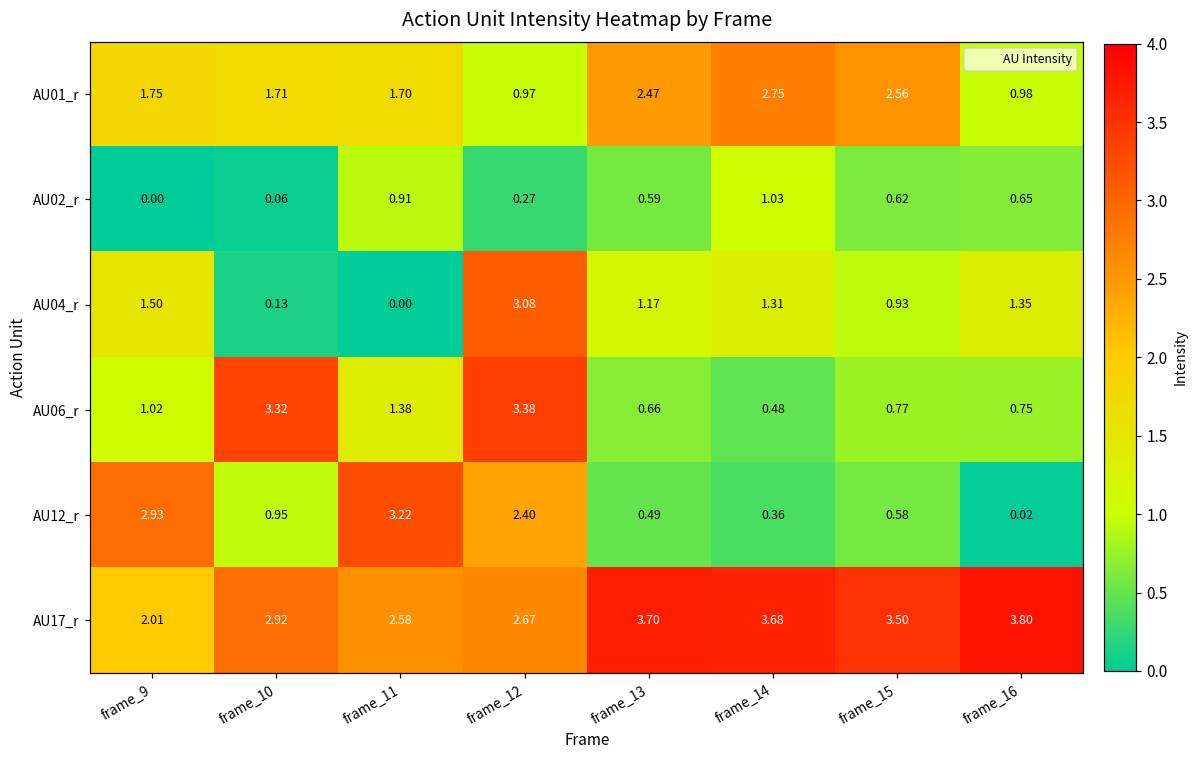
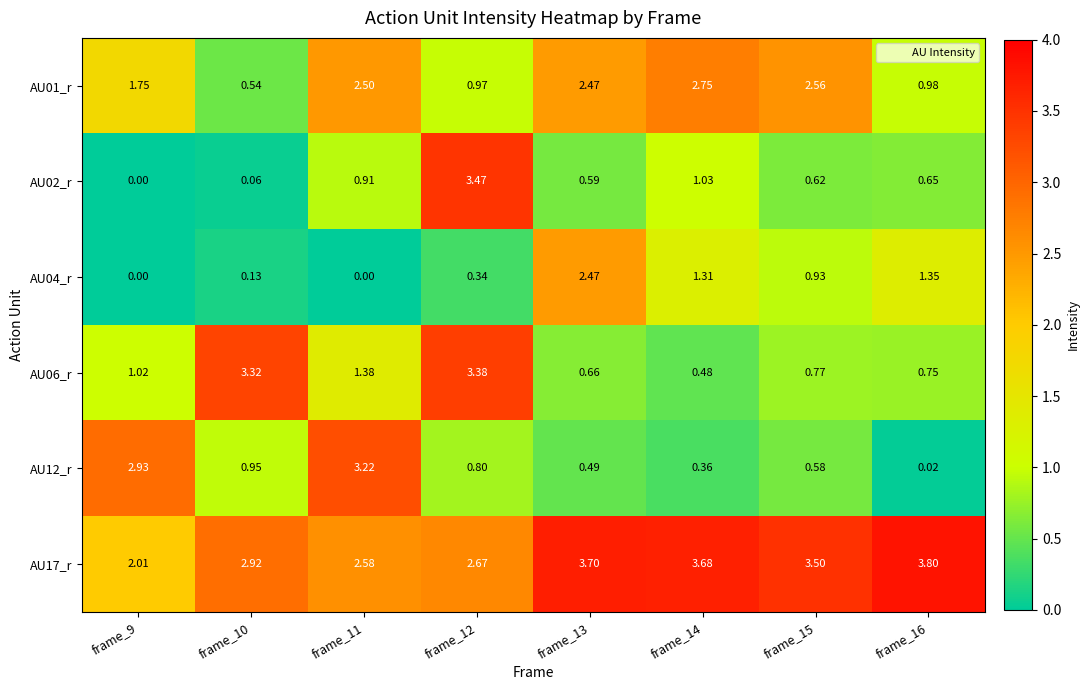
  {
    "AU01_r": {
      "frame_9": 1.75,
-     "frame_10": 1.71,
-     "frame_11": 1.70,
+     "frame_10": 0.54,
+     "frame_11": 2.50,
      "frame_12": 0.97,
      "frame_13": 2.47,
      "frame_14": 2.75,
      "frame_15": 2.56,
      "frame_16": 0.98
    },
    "AU02_r": {
      "frame_9": 0.00,
      "frame_10": 0.06,
      "frame_11": 0.91,
-     "frame_12": 0.27,
+     "frame_12": 3.47,
      "frame_13": 0.59,
      "frame_14": 1.03,
      "frame_15": 0.62,
      "frame_16": 0.65
    },
    "AU04_r": {
-     "frame_9": 1.50,
+     "frame_9": 0.00,
      "frame_10": 0.13,
      "frame_11": 0.00,
-     "frame_12": 3.08,
-     "frame_13": 1.17,
+     "frame_12": 0.34,
+     "frame_13": 2.47,
      "frame_14": 1.31,
      "frame_15": 0.93,
      "frame_16": 1.35
    },
    "AU06_r": {
      "frame_9": 1.02,
      "frame_10": 3.32,
      "frame_11": 1.38,
      "frame_12": 3.38,
      "frame_13": 0.66,
      "frame_14": 0.48,
      "frame_15": 0.77,
      "frame_16": 0.75
    },
    "AU12_r": {
      "frame_9": 2.93,
      "frame_10": 0.95,
      "frame_11": 3.22,
-     "frame_12": 2.40,
+     "frame_12": 0.80,
      "frame_13": 0.49,
      "frame_14": 0.36,
      "frame_15": 0.58,
      "frame_16": 0.02
    },
    "AU17_r": {
      "frame_9": 2.01,
      "frame_10": 2.92,
      "frame_11": 2.58,
      "frame_12": 2.67,
      "frame_13": 3.70,
      "frame_14": 3.68,
      "frame_15": 3.50,
      "frame_16": 3.80
    }
  }
